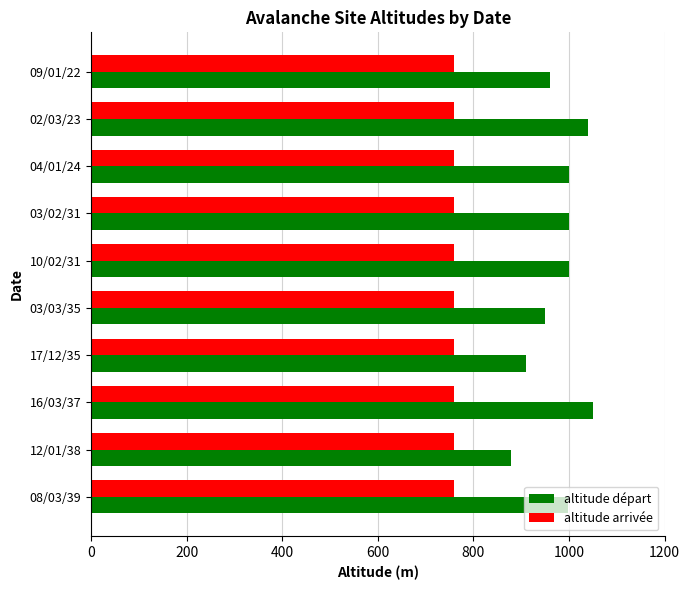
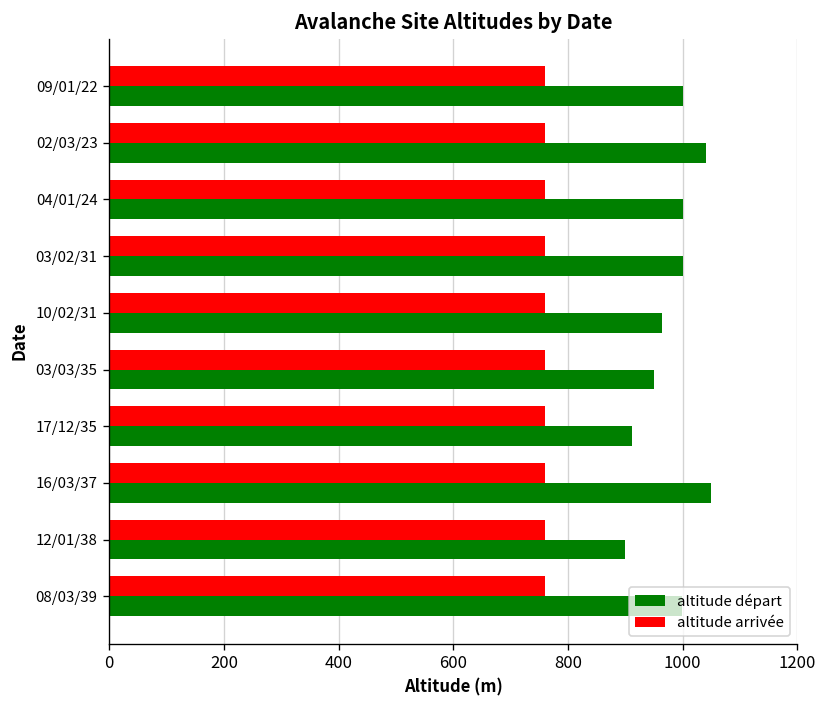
  {
    "altitude départ": {
-     "09/01/22": 960,
+     "09/01/22": 1000,
      "02/03/23": 1040,
      "04/01/24": 1000,
      "03/02/31": 1000,
-     "10/02/31": 1000,
+     "10/02/31": 960,
      "03/03/35": 950,
      "17/12/35": 910,
      "16/03/37": 1050,
-     "12/01/38": 880
+     "12/01/38": 900
    },
    "altitude arrivée": {
      "09/01/22": 760,
      "02/03/23": 760,
      "04/01/24": 760,
      "03/02/31": 760,
      "10/02/31": 760,
      "03/03/35": 760,
      "17/12/35": 760,
      "16/03/37": 760,
      "12/01/38": 760,
      "08/03/39": 760
    }
  }
